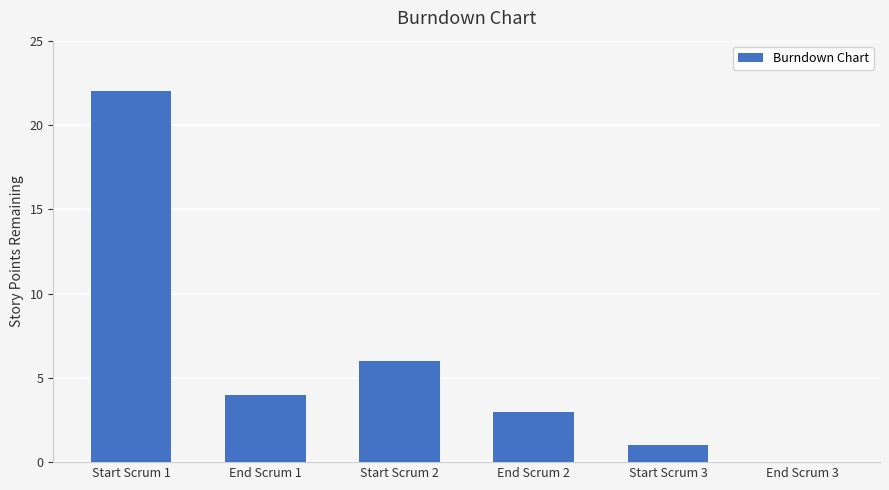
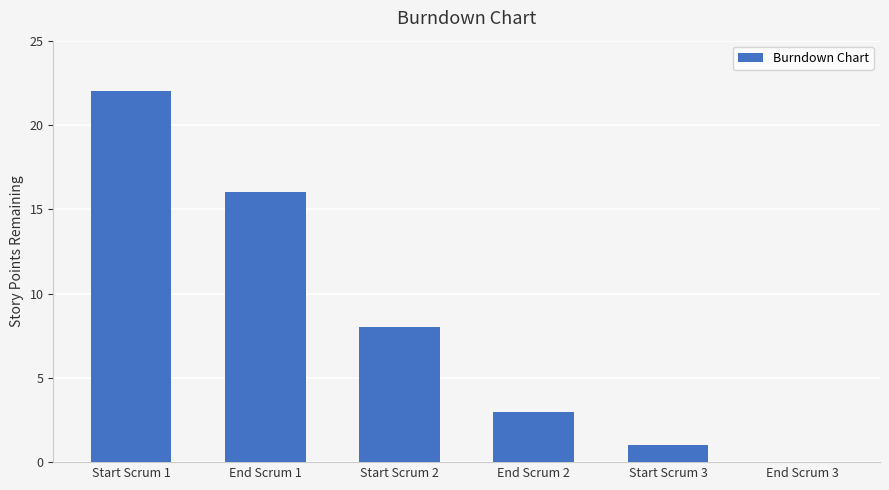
  {
    "Start Scrum 1": 22,
-   "End Scrum 1": 4,
-   "Start Scrum 2": 6,
+   "End Scrum 1": 16,
+   "Start Scrum 2": 8,
    "End Scrum 2": 3,
    "Start Scrum 3": 1,
    "End Scrum 3": 0
  }
